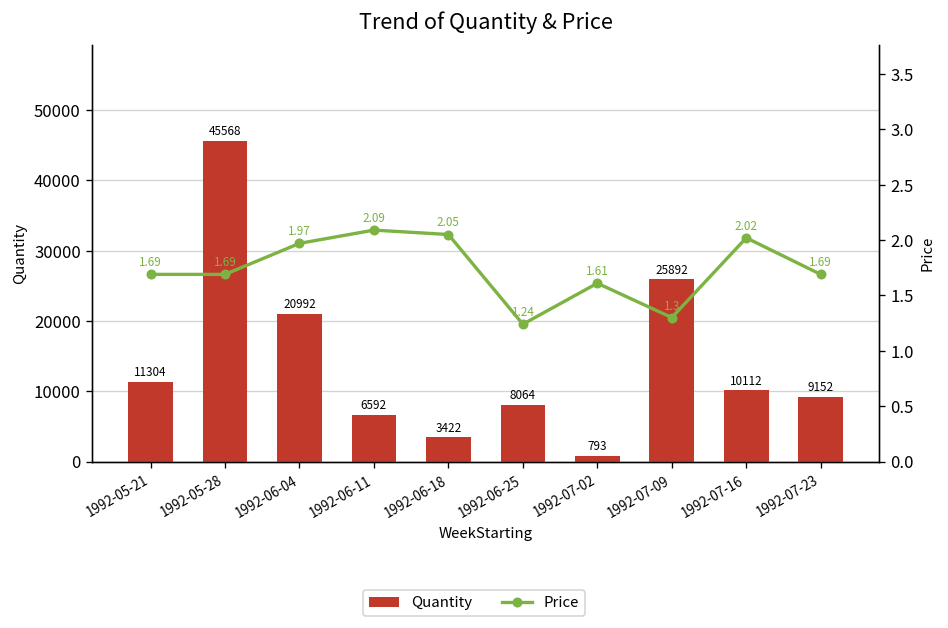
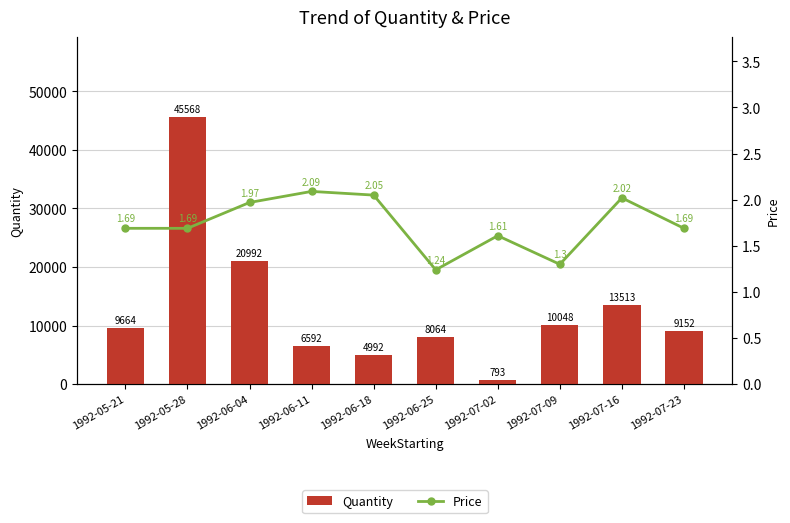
  {
    "Quantity": {
-     "1992-05-21": 11304,
+     "1992-05-21": 9664,
      "1992-05-28": 45568,
      "1992-06-04": 20992,
      "1992-06-11": 6592,
-     "1992-06-18": 3422,
+     "1992-06-18": 4992,
      "1992-06-25": 8064,
      "1992-07-02": 793,
-     "1992-07-09": 25892,
-     "1992-07-16": 10112,
+     "1992-07-09": 10048,
+     "1992-07-16": 13513,
      "1992-07-23": 9152
    },
    "Price": {
      "1992-05-21": 1.69,
      "1992-05-28": 1.69,
      "1992-06-04": 1.97,
      "1992-06-11": 2.09,
      "1992-06-18": 2.05,
      "1992-06-25": 1.24,
      "1992-07-02": 1.61,
      "1992-07-09": 1.3,
      "1992-07-16": 2.02,
      "1992-07-23": 1.69
    }
  }
